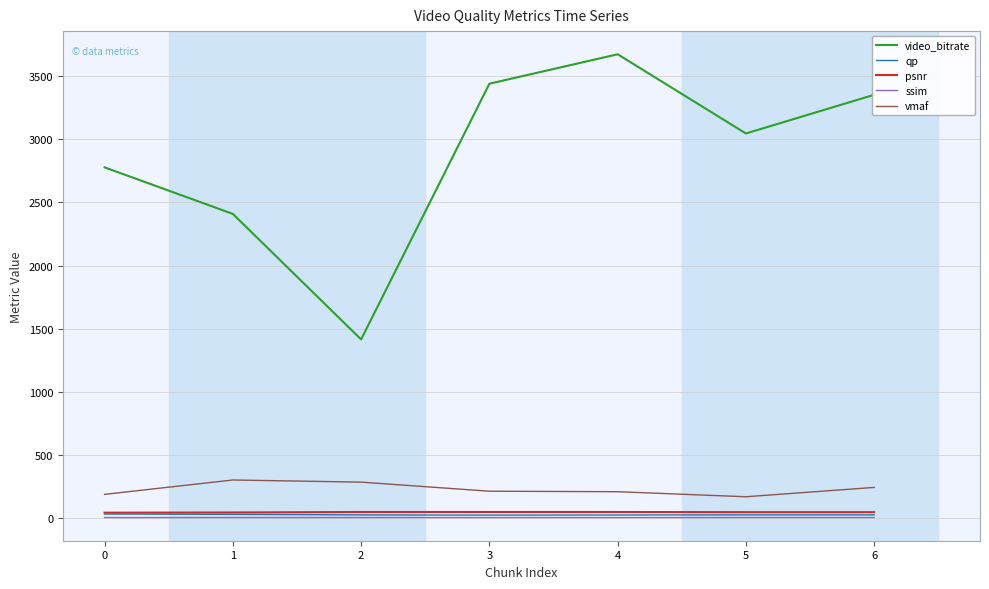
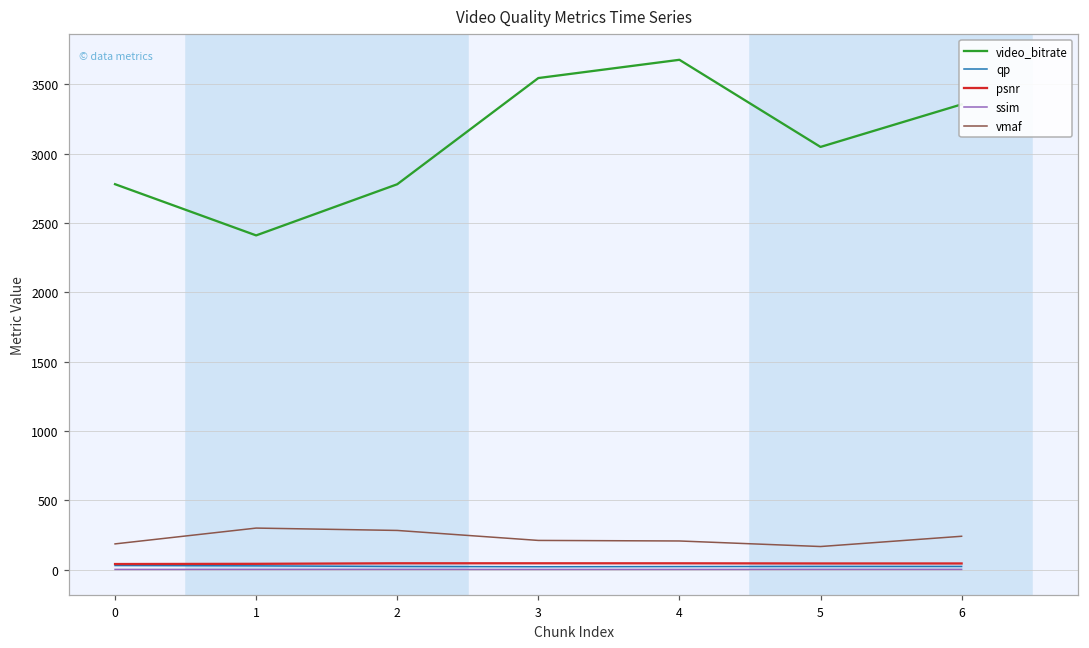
  {
    "video_bitrate": {
      "0": 2780,
      "1": 2410,
-     "2": 1410,
-     "3": 3440,
+     "2": 2780,
+     "3": 3540,
      "4": 3680,
      "5": 3050
    },
    "qp": {
      "2": 20,
      "4": 20,
      "5": 20,
      "6": 20
    },
    "psnr": {
      "2": 50,
      "3": 50,
      "4": 40,
      "5": 40,
      "6": 40
    },
    "ssim": {
      "0": 0,
      "1": 0,
      "2": 0,
      "4": 0,
      "5": 0,
      "6": 0
    },
    "vmaf": {
      "0": 190,
      "1": 300,
      "2": 280,
      "3": 210,
      "4": 210,
      "5": 170,
      "6": 240
    }
  }
